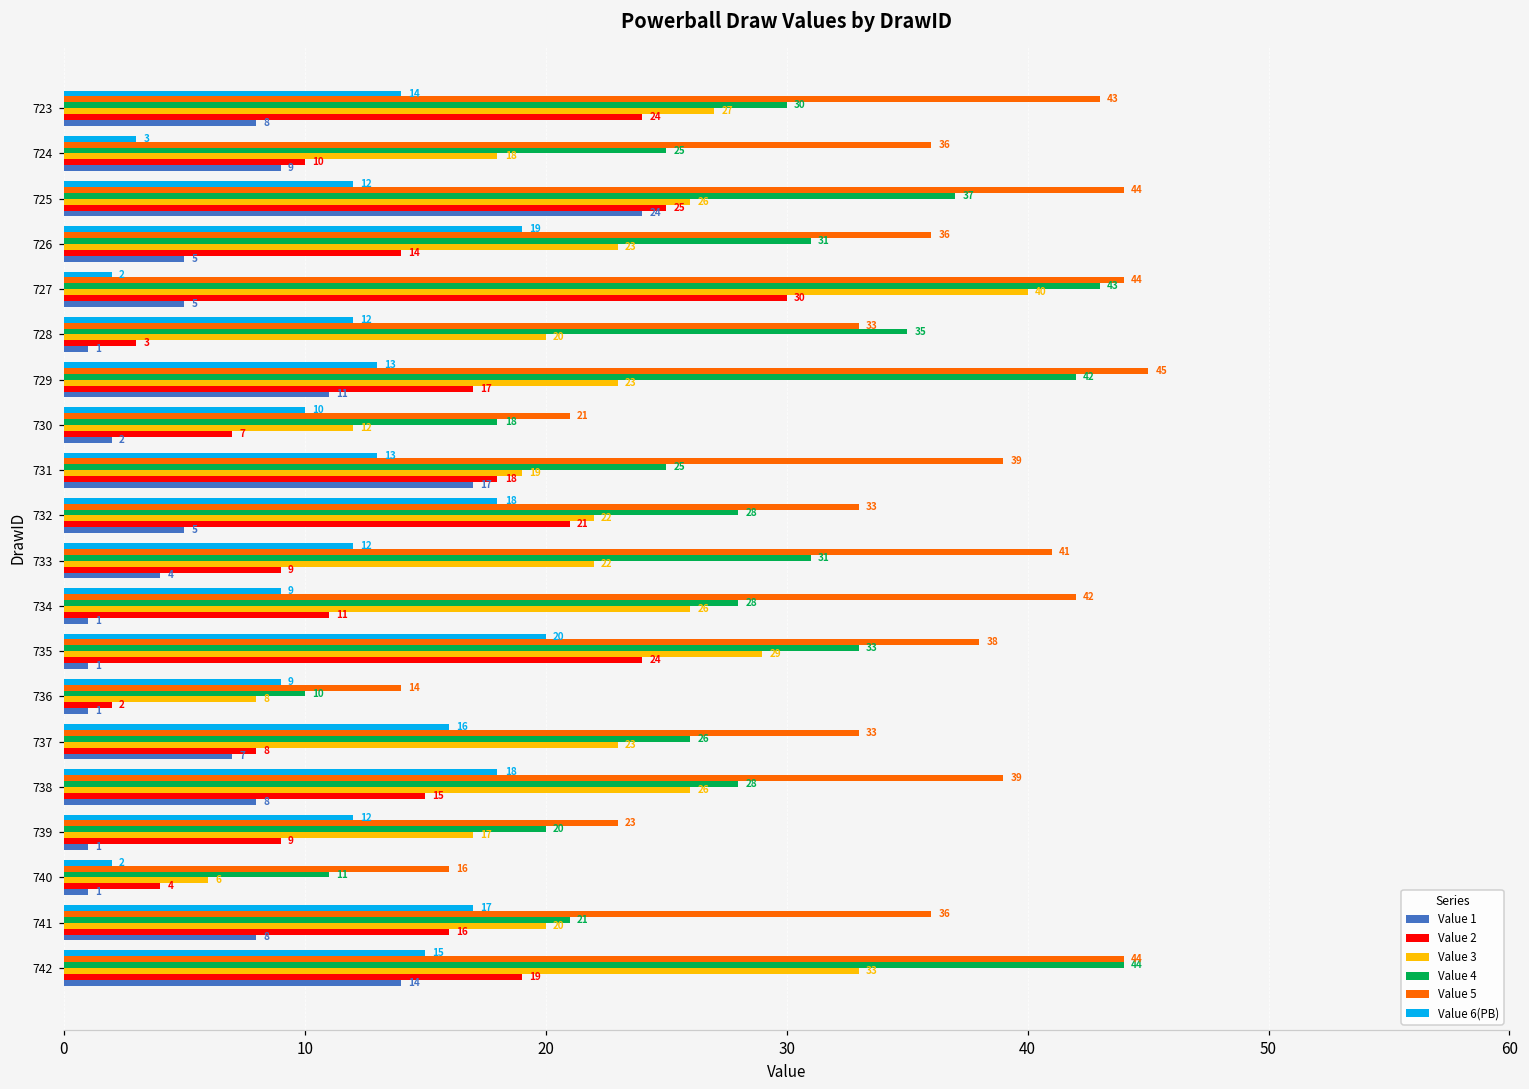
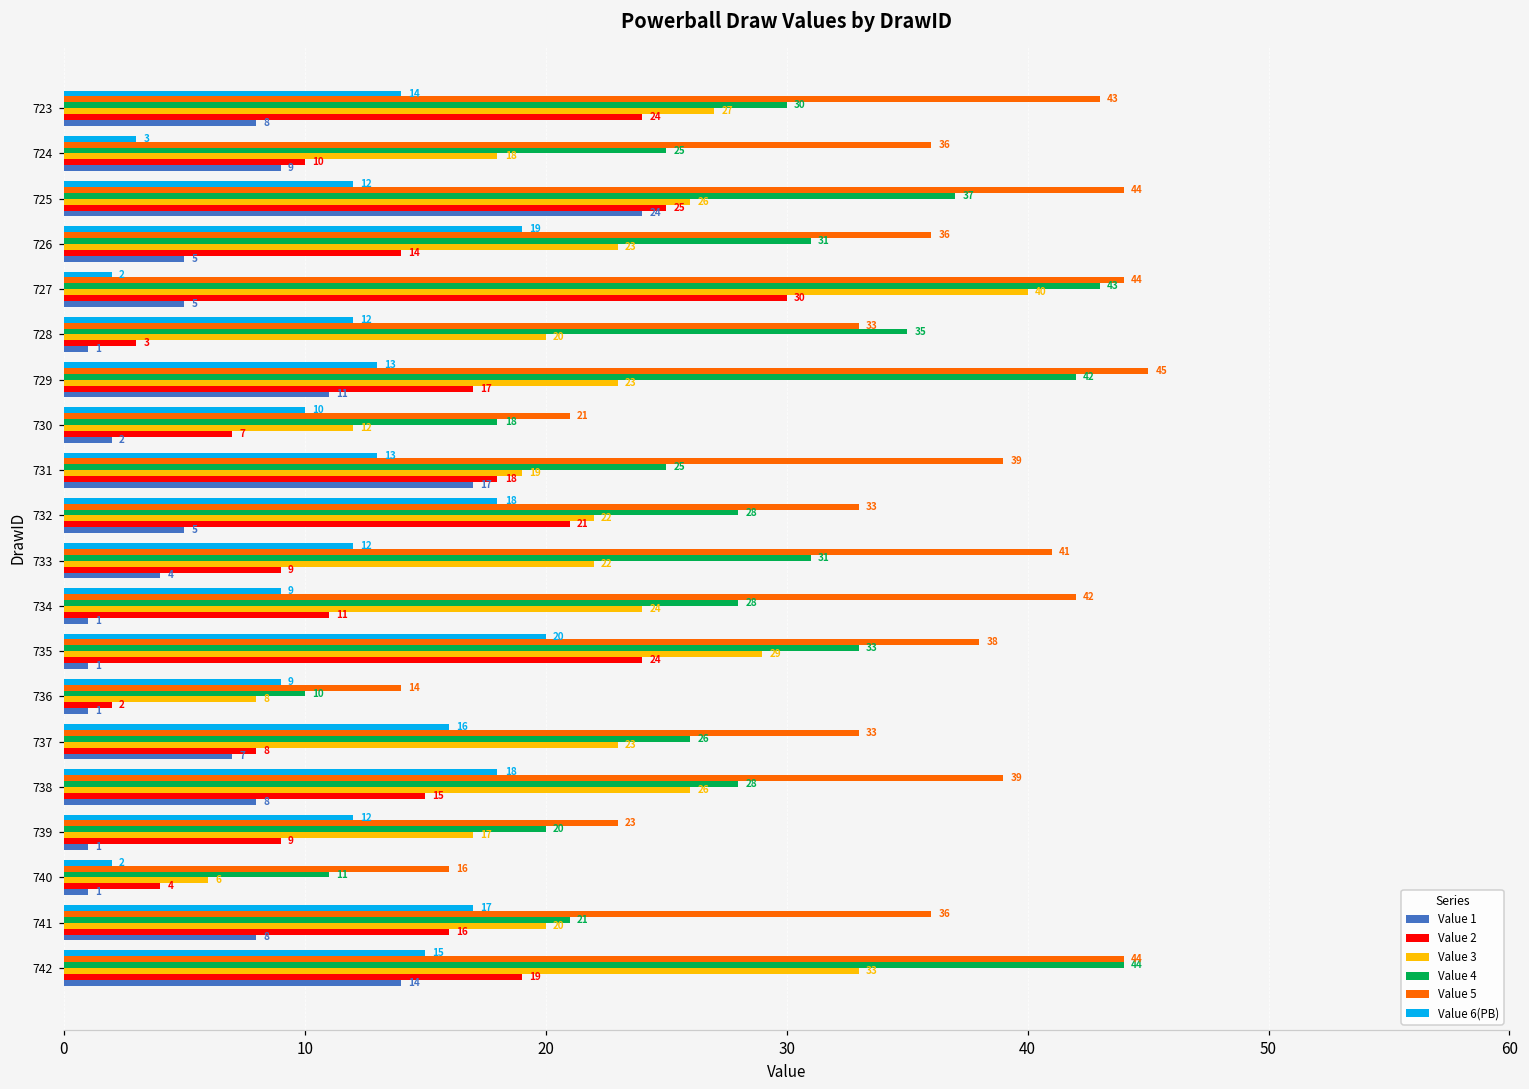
  {
    "Value 1": {
      "723": 8,
      "724": 9,
      "725": 24,
      "726": 5,
      "727": 5,
      "728": 1,
      "729": 11,
      "730": 2,
      "731": 17,
      "732": 5,
      "733": 4,
      "734": 1,
      "735": 1,
      "736": 1,
      "737": 7,
      "738": 8,
      "739": 1,
      "740": 1,
      "741": 8,
      "742": 14
    },
    "Value 2": {
      "723": 24,
      "724": 10,
      "725": 25,
      "726": 14,
      "727": 30,
      "728": 3,
      "729": 17,
      "730": 7,
      "731": 18,
      "732": 21,
      "733": 9,
      "734": 11,
      "735": 24,
      "736": 2,
      "737": 8,
      "738": 15,
      "739": 9,
      "740": 4,
      "741": 16,
      "742": 19
    },
    "Value 3": {
      "723": 27,
      "724": 18,
      "725": 26,
      "726": 23,
      "727": 40,
      "728": 20,
      "729": 23,
      "730": 12,
      "731": 19,
      "732": 22,
      "733": 22,
-     "734": 26,
+     "734": 24,
      "735": 29,
      "736": 8,
      "737": 23,
      "738": 26,
      "739": 17,
      "740": 6,
      "741": 20,
      "742": 33
    },
    "Value 4": {
      "723": 30,
      "724": 25,
      "725": 37,
      "726": 31,
      "727": 43,
      "728": 35,
      "729": 42,
      "730": 18,
      "731": 25,
      "732": 28,
      "733": 31,
      "734": 28,
      "735": 33,
      "736": 10,
      "737": 26,
      "738": 28,
      "739": 20,
      "740": 11,
      "741": 21
    },
    "Value 5": {
      "723": 43,
      "724": 36,
      "725": 44,
      "726": 36,
      "727": 44,
      "728": 33,
      "729": 45,
      "730": 21,
      "731": 39,
      "732": 33,
      "733": 41,
      "734": 42,
      "735": 38,
      "736": 14,
      "737": 33,
      "738": 39,
      "739": 23,
      "740": 16,
      "741": 36
    },
    "Value 6(PB)": {
      "723": 14,
      "724": 3,
      "725": 12,
      "726": 19,
      "727": 2,
      "728": 12,
      "729": 13,
      "730": 10,
      "731": 13,
      "732": 18,
      "733": 12,
      "734": 9,
      "735": 20,
      "736": 9,
      "737": 16,
      "738": 18,
      "739": 12,
      "740": 2,
      "741": 17,
      "742": 15
    }
  }
